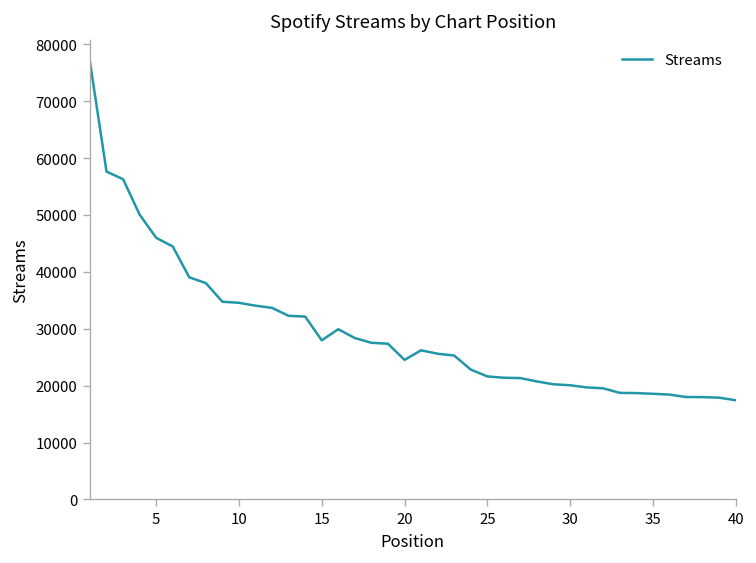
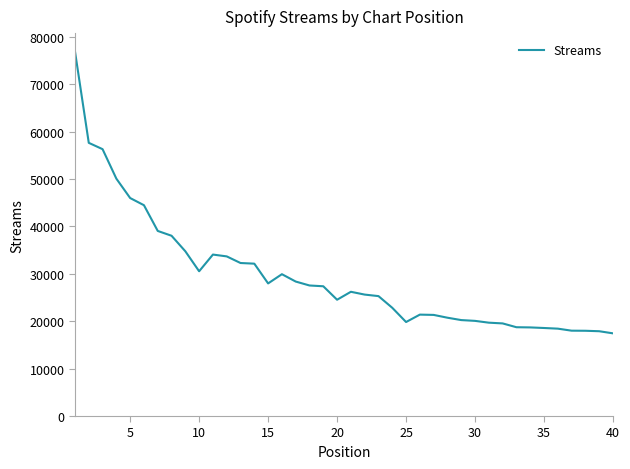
  {
    "5": 46000,
-   "10": 35000,
+   "10": 31000,
    "15": 28000,
    "20": 25000,
-   "25": 22000,
+   "25": 20000,
    "30": 20000,
    "35": 19000,
    "40": 17000
  }
